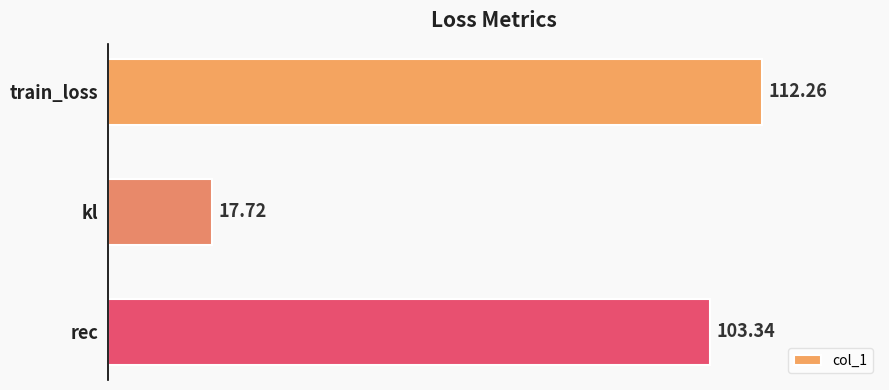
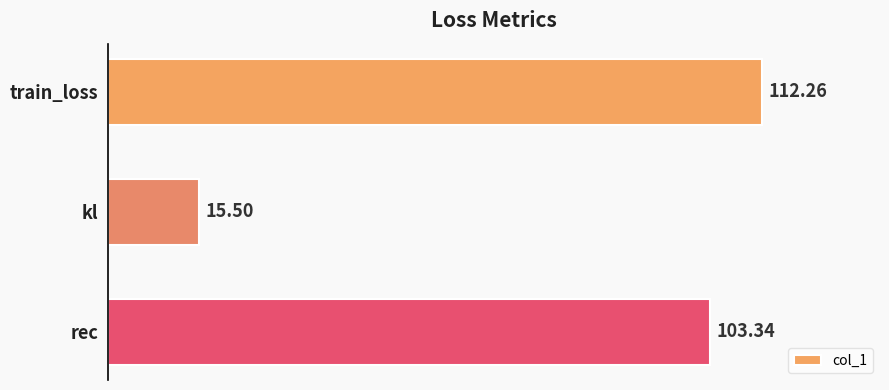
  {
    "train_loss": 112.26,
-   "kl": 17.72,
+   "kl": 15.50,
    "rec": 103.34
  }
